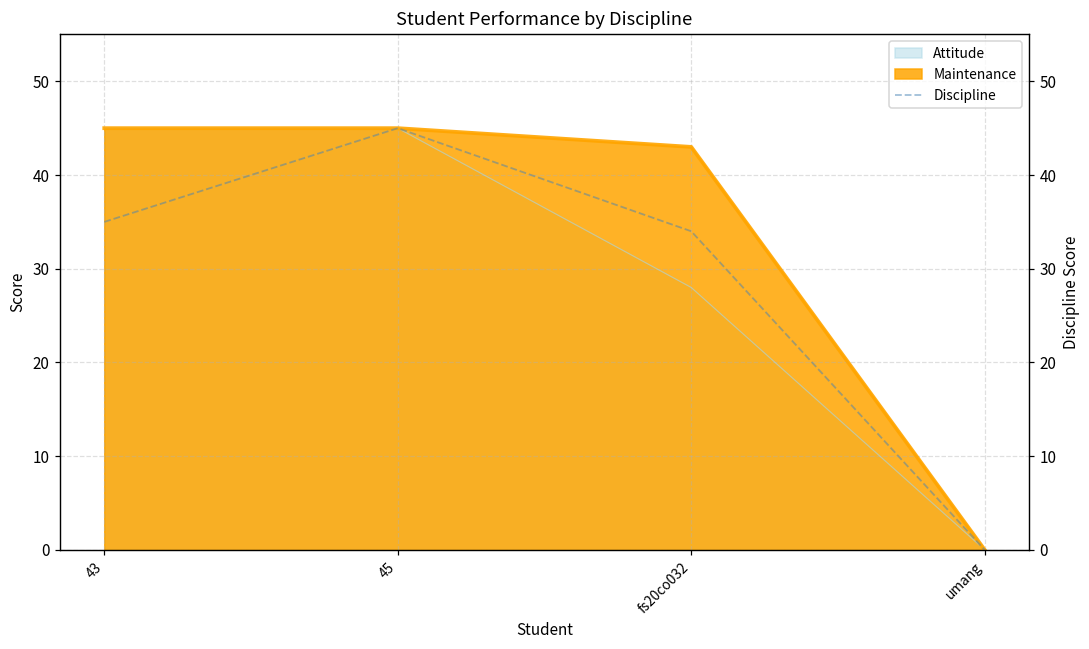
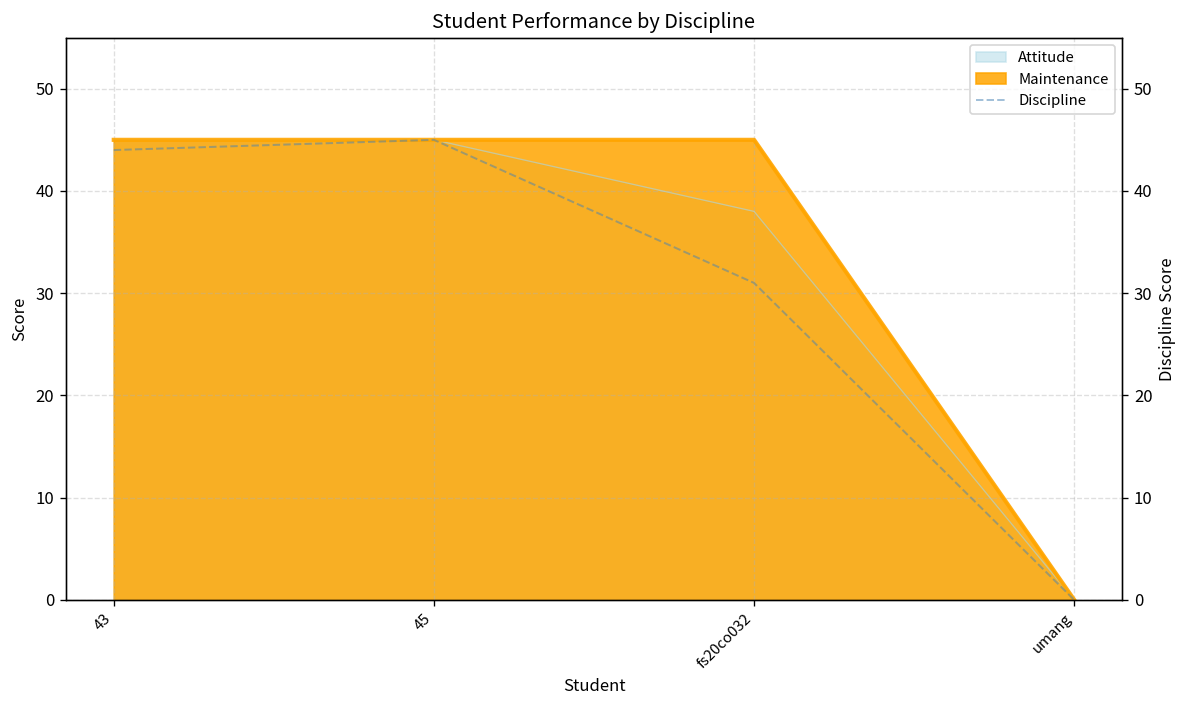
  {
    "Attitude": {
-     "fs20co032": 28
+     "fs20co032": 38
    },
    "Maintenance": {
-     "fs20co032": 43
+     "fs20co032": 45
    },
    "Discipline": {
-     "43": 35,
+     "43": 44,
      "45": 45,
-     "fs20co032": 34,
+     "fs20co032": 31,
      "umang": 0
    }
  }
